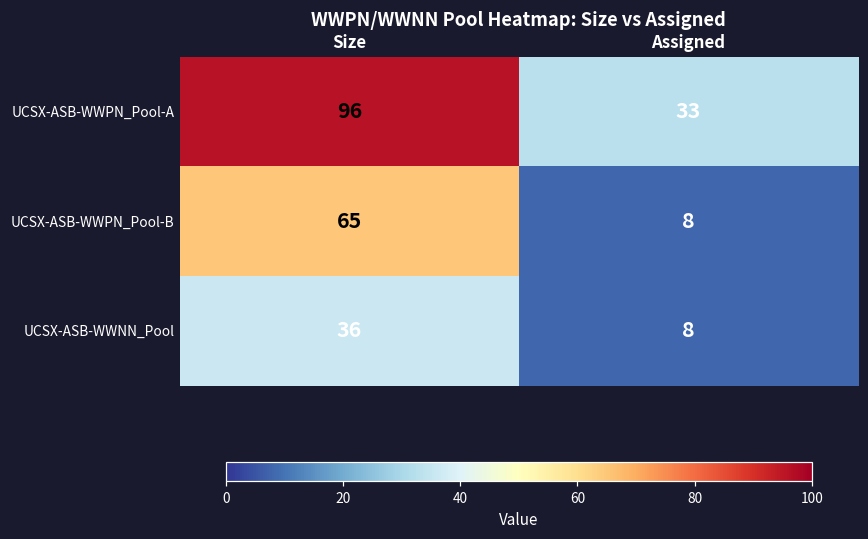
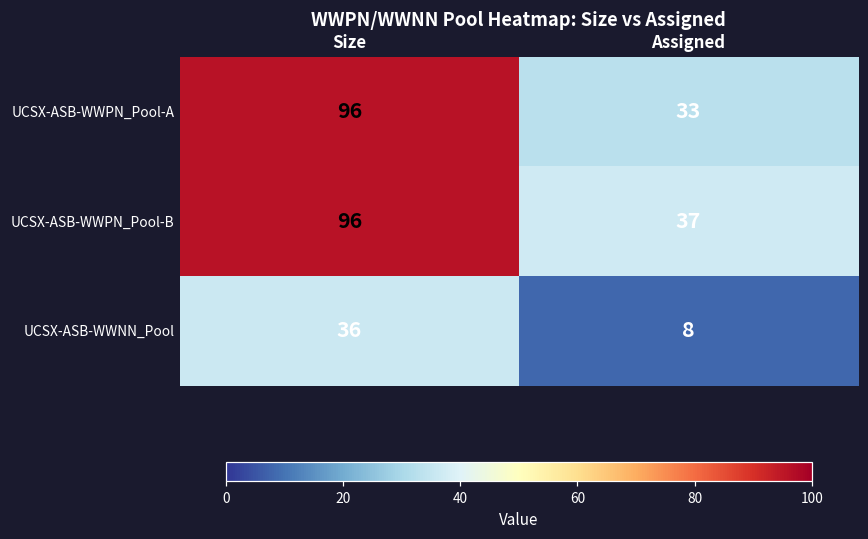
  {
    "UCSX-ASB-WWPN_Pool-A": {
      "Size": 96,
      "Assigned": 33
    },
    "UCSX-ASB-WWPN_Pool-B": {
-     "Size": 65,
-     "Assigned": 8
+     "Size": 96,
+     "Assigned": 37
    },
    "UCSX-ASB-WWNN_Pool": {
      "Size": 36,
      "Assigned": 8
    }
  }
